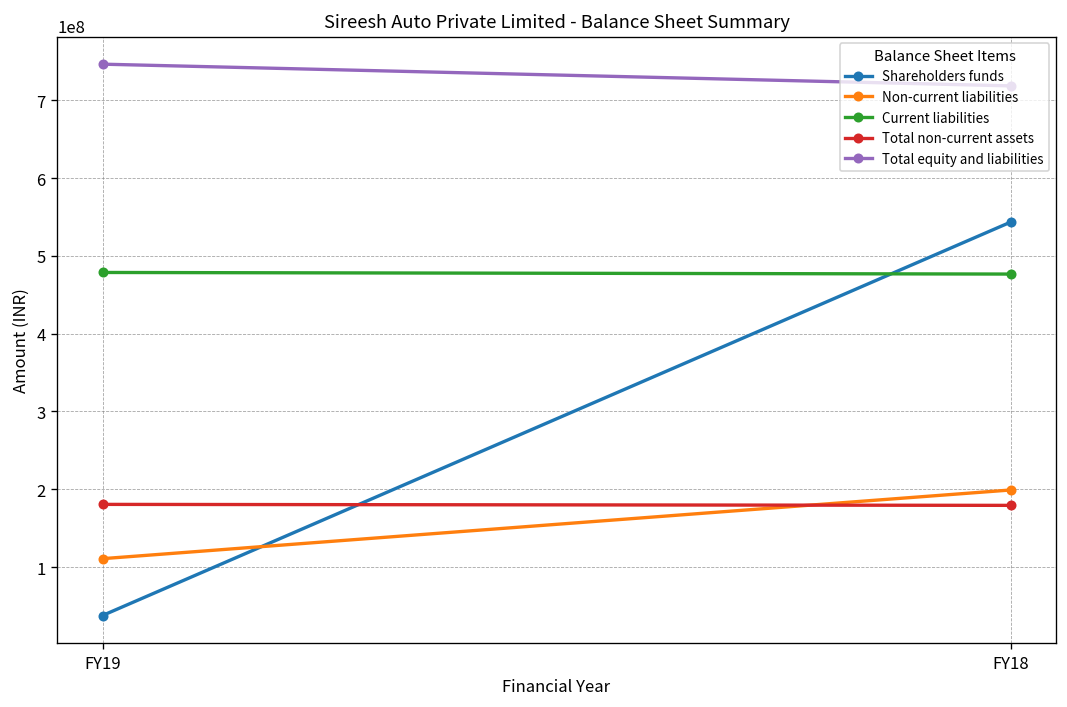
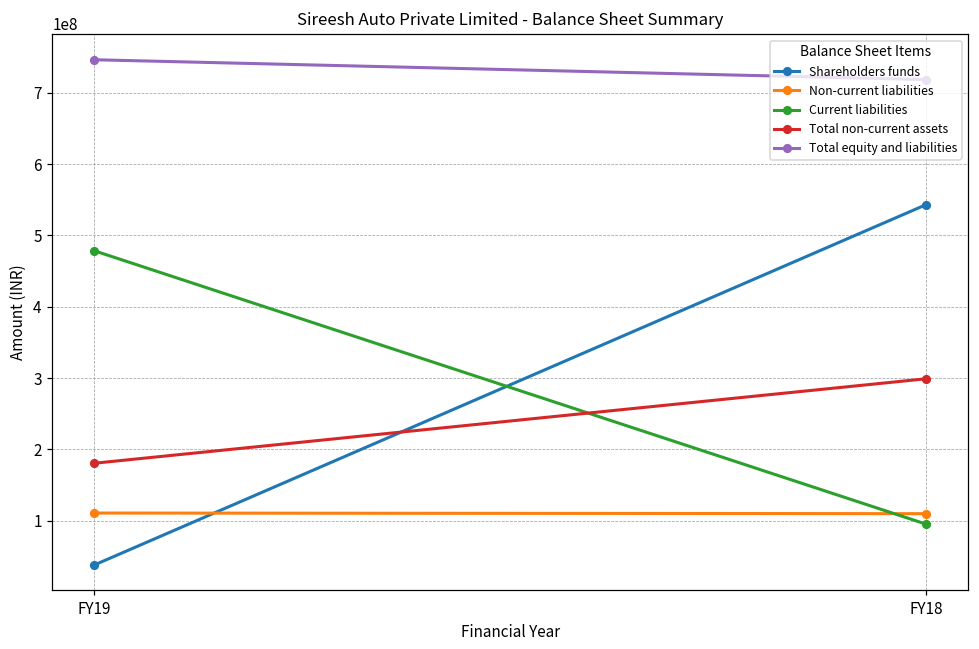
  {
    "Shareholders funds": {
      "FY19": 40000000,
      "FY18": 540000000
    },
    "Non-current liabilities": {
      "FY19": 110000000,
-     "FY18": 200000000
+     "FY18": 110000000
    },
    "Current liabilities": {
      "FY19": 480000000,
-     "FY18": 480000000
+     "FY18": 100000000
    },
    "Total non-current assets": {
      "FY19": 180000000,
-     "FY18": 180000000
+     "FY18": 300000000
    },
    "Total equity and liabilities": {
      "FY19": 750000000
    }
  }
